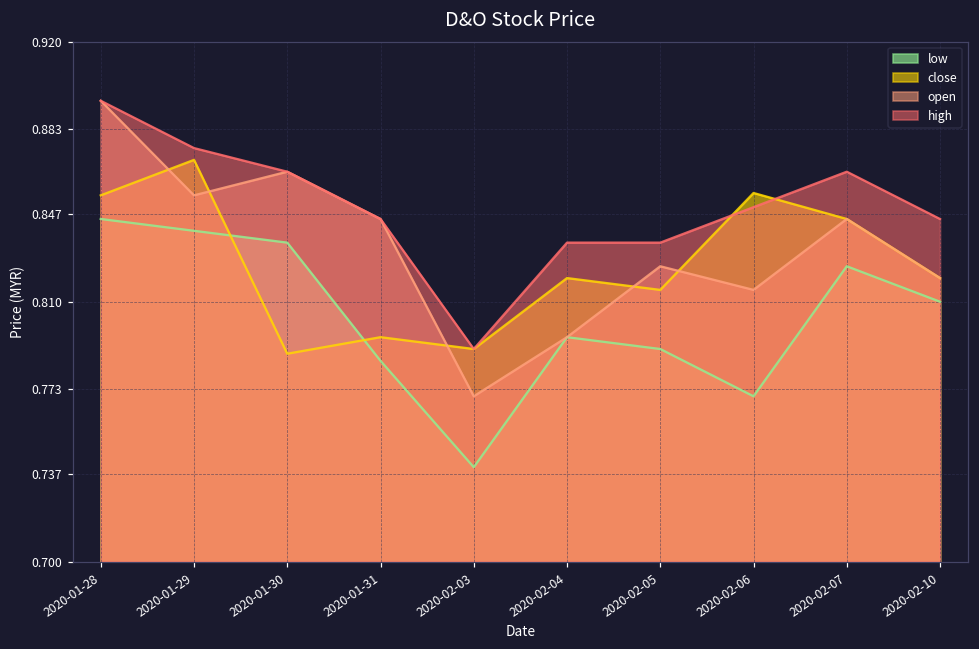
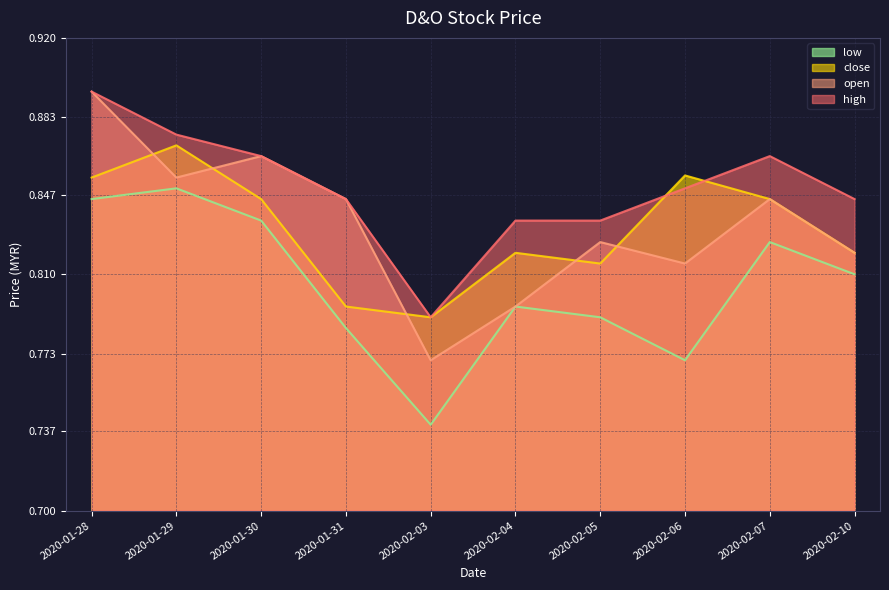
  {
    "low": {
      "2020-01-28": 0.845,
-     "2020-01-29": 0.84,
+     "2020-01-29": 0.85,
      "2020-01-30": 0.835,
      "2020-01-31": 0.785,
      "2020-02-03": 0.74,
      "2020-02-05": 0.79,
      "2020-02-06": 0.77,
      "2020-02-07": 0.825,
      "2020-02-10": 0.81
    },
    "close": {
      "2020-01-28": 0.855,
      "2020-01-29": 0.870,
-     "2020-01-30": 0.788,
+     "2020-01-30": 0.845,
      "2020-01-31": 0.795,
      "2020-02-04": 0.820,
      "2020-02-05": 0.815,
      "2020-02-06": 0.856
    }
  }
